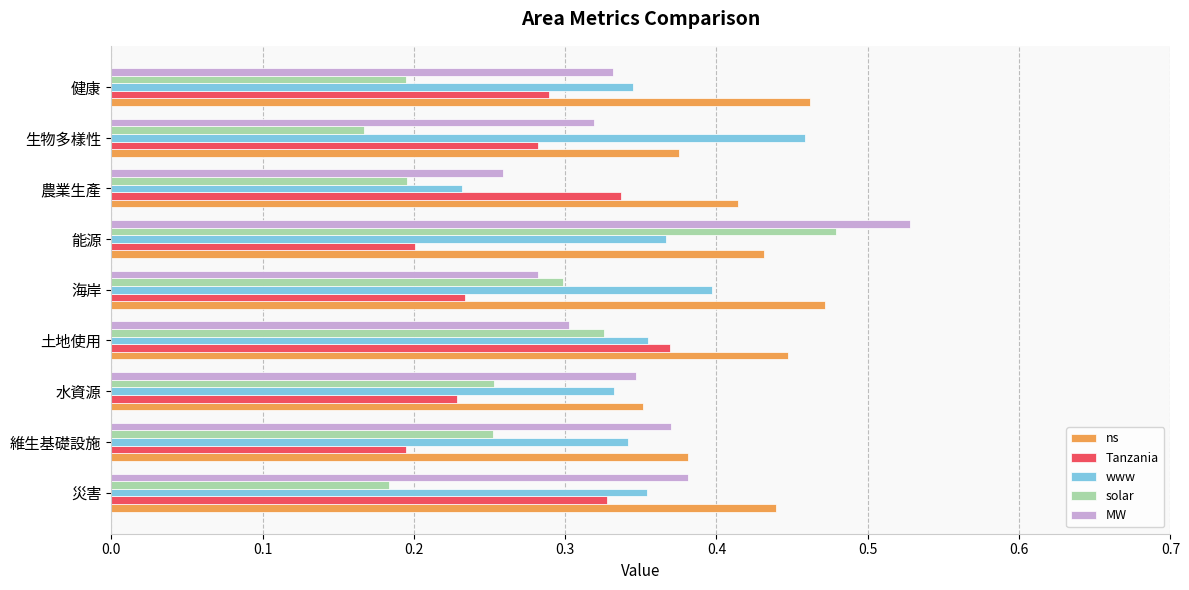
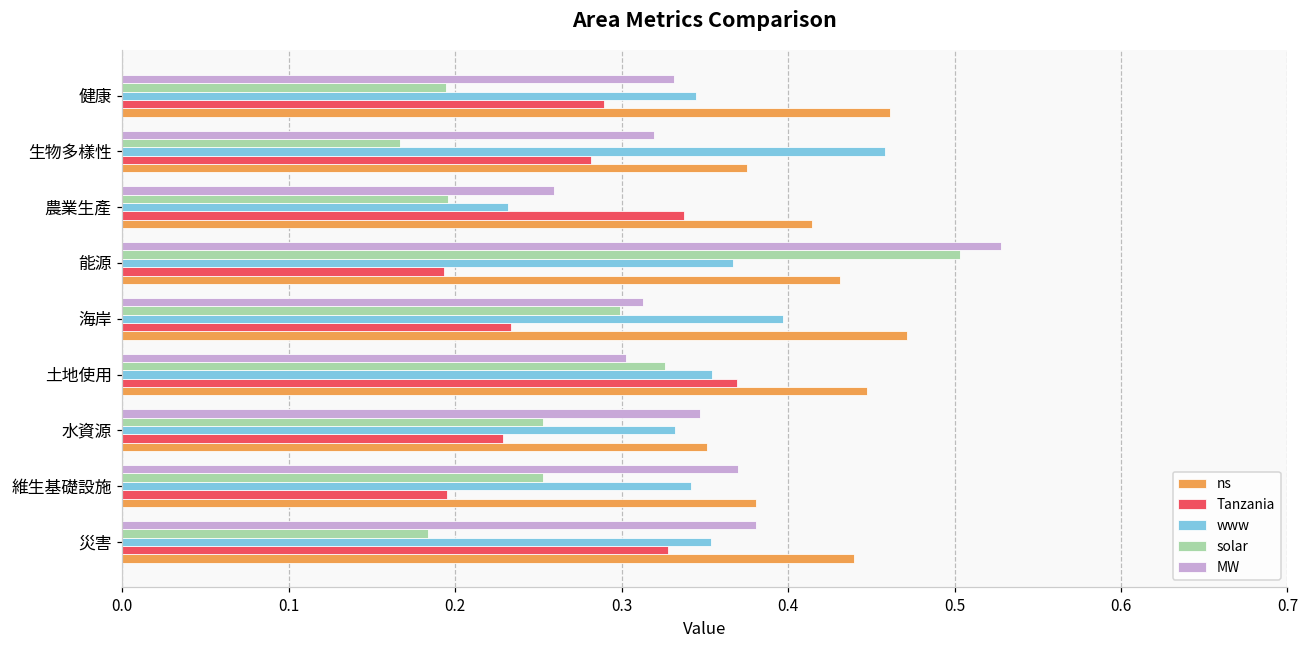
  {
    "ns": {
      "健康": 0.462,
      "生物多樣性": 0.375,
      "農業生產": 0.414,
      "能源": 0.431,
      "海岸": 0.471,
      "土地使用": 0.447,
      "水資源": 0.351,
      "維生基礎設施": 0.381,
      "災害": 0.440
    },
    "Tanzania": {
      "健康": 0.290,
      "生物多樣性": 0.282,
      "農業生產": 0.337,
-     "能源": 0.201,
+     "能源": 0.193,
      "海岸": 0.234,
      "土地使用": 0.369,
      "水資源": 0.229,
      "維生基礎設施": 0.195,
      "災害": 0.328
    },
    "www": {
      "健康": 0.345,
      "生物多樣性": 0.458,
      "農業生產": 0.232,
      "能源": 0.367,
      "海岸": 0.397,
      "土地使用": 0.354,
      "水資源": 0.332,
      "維生基礎設施": 0.341,
      "災害": 0.354
    },
    "solar": {
      "健康": 0.195,
      "生物多樣性": 0.167,
      "農業生產": 0.196,
-     "能源": 0.479,
+     "能源": 0.503,
      "海岸": 0.299,
      "土地使用": 0.326,
      "水資源": 0.253,
      "維生基礎設施": 0.253,
      "災害": 0.184
    },
    "MW": {
      "健康": 0.332,
      "生物多樣性": 0.319,
      "農業生產": 0.259,
      "能源": 0.528,
-     "海岸": 0.282,
+     "海岸": 0.313,
      "土地使用": 0.302,
      "水資源": 0.347,
      "維生基礎設施": 0.370,
      "災害": 0.381
    }
  }
